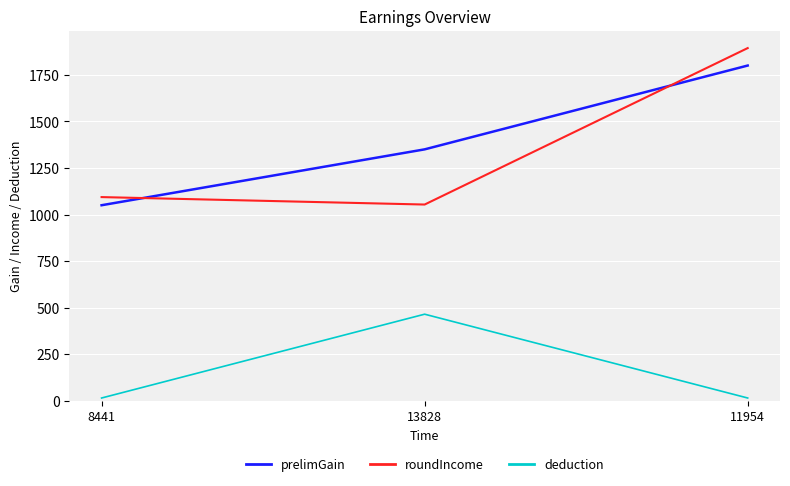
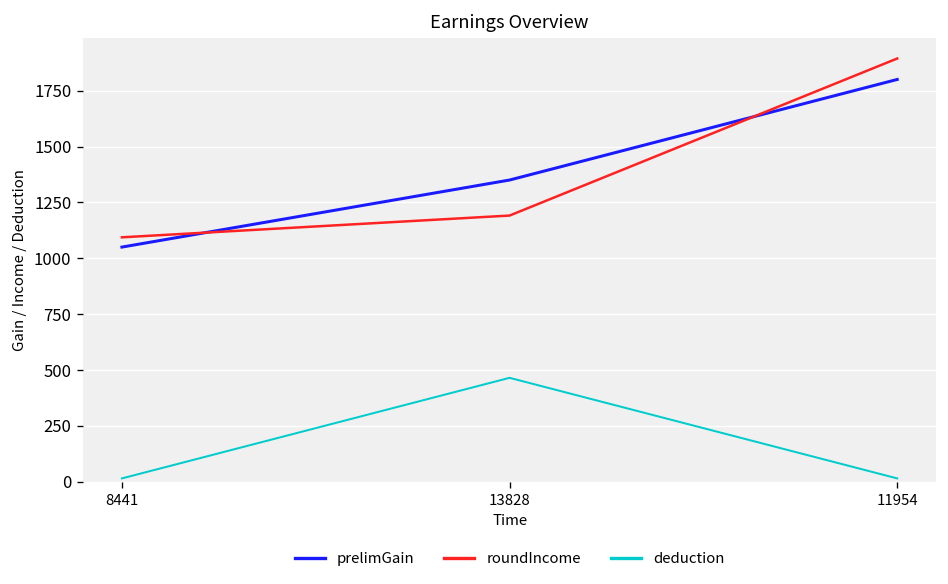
  {
    "prelimGain": {
      "8441": 1050,
      "13828": 1350,
      "11954": 1800
    },
    "roundIncome": {
      "8441": 1090,
-     "13828": 1050,
+     "13828": 1190,
      "11954": 1890
    },
    "deduction": {
      "8441": 20,
      "13828": 470,
      "11954": 20
    }
  }
